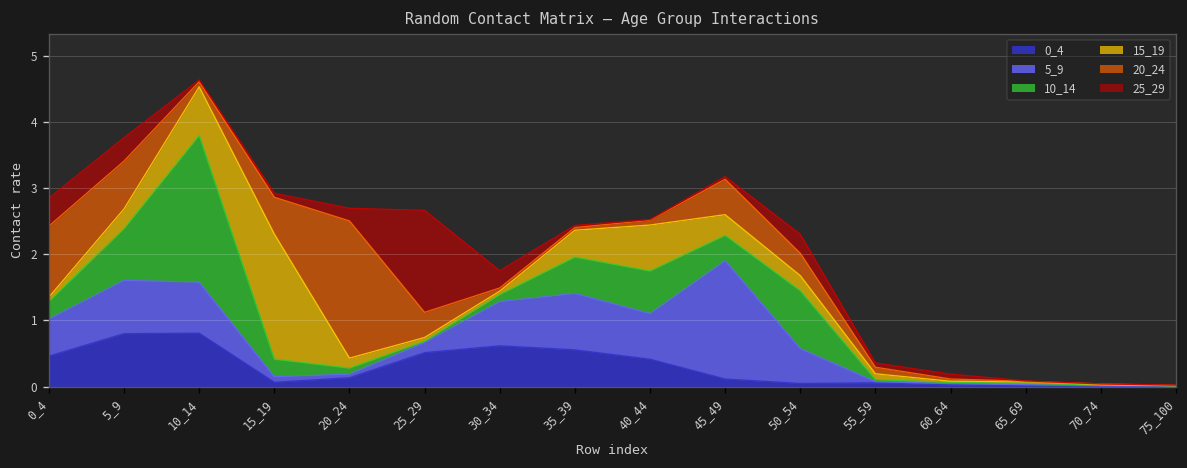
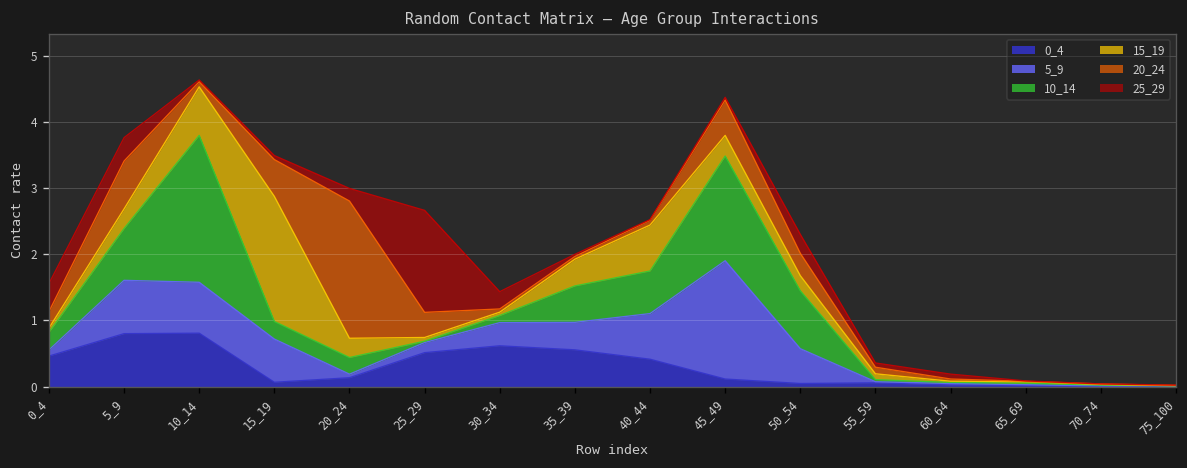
  {
    "0_4": {
      "0_4": 0.5,
      "5_9": 0.8,
      "10_14": 0.8,
      "15_19": 0.1,
      "20_24": 0.1,
      "25_29": 0.5,
      "30_34": 0.6,
      "35_39": 0.6,
      "40_44": 0.4,
      "45_49": 0.1,
      "50_54": 0.0
    },
    "5_9": {
-     "0_4": 0.6,
+     "0_4": 0.1,
      "5_9": 0.8,
      "10_14": 0.8,
-     "15_19": 0.1,
+     "15_19": 0.7,
      "20_24": 0.1,
-     "30_34": 0.7,
-     "35_39": 0.9,
+     "30_34": 0.4,
+     "35_39": 0.4,
      "40_44": 0.7,
      "45_49": 1.8,
      "50_54": 0.5
    },
    "10_14": {
      "0_4": 0.3,
      "5_9": 0.8,
      "10_14": 2.2,
      "15_19": 0.3,
-     "20_24": 0.1,
+     "20_24": 0.3,
      "30_34": 0.1,
      "35_39": 0.6,
      "40_44": 0.6,
-     "45_49": 0.4,
+     "45_49": 1.6,
      "50_54": 0.9
    },
    "15_19": {
      "0_4": 0.1,
      "5_9": 0.3,
      "10_14": 0.7,
      "15_19": 1.9,
-     "20_24": 0.2,
+     "20_24": 0.3,
      "25_29": 0.1,
      "30_34": 0.1,
      "40_44": 0.7,
      "45_49": 0.3,
      "50_54": 0.2,
      "55_59": 0.1
    },
    "20_24": {
-     "0_4": 1.1,
+     "0_4": 0.3,
      "5_9": 0.7,
      "15_19": 0.6,
      "20_24": 2.1,
      "25_29": 0.4,
      "30_34": 0.0,
      "50_54": 0.3,
      "55_59": 0.1
    },
    "25_29": {
      "0_4": 0.4,
      "5_9": 0.4,
      "15_19": 0.1,
      "20_24": 0.2,
      "25_29": 1.5,
      "30_34": 0.3,
      "50_54": 0.3,
      "55_59": 0.1,
      "60_64": 0.1
    }
  }
